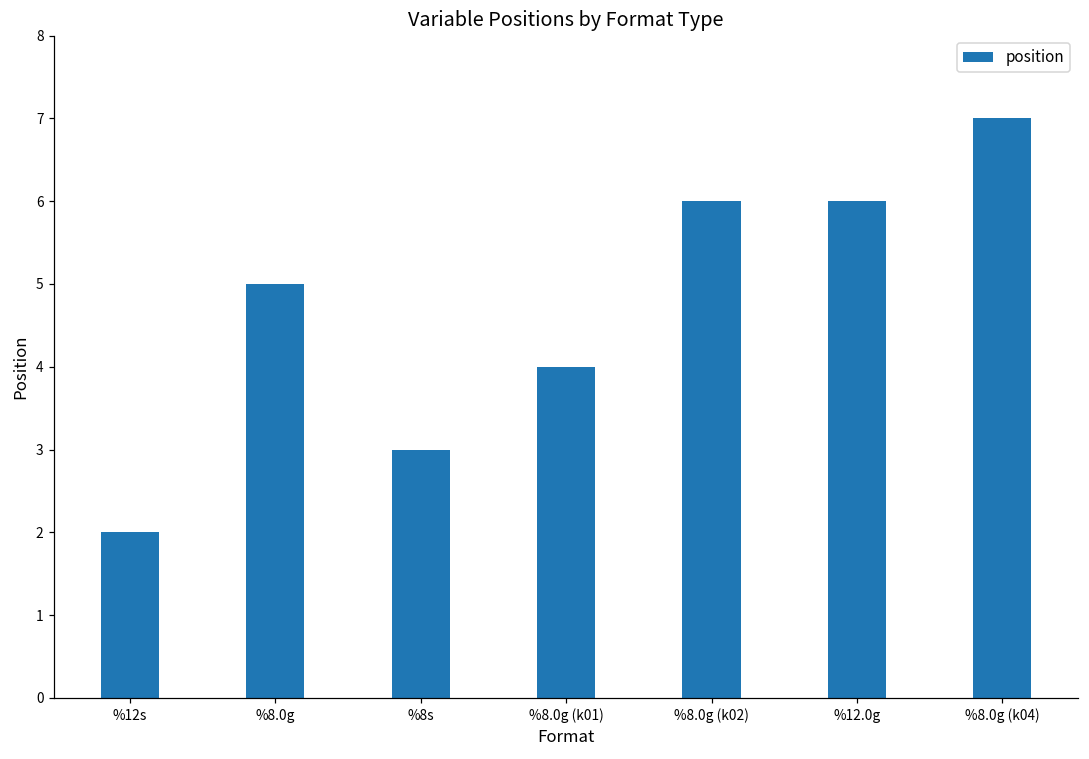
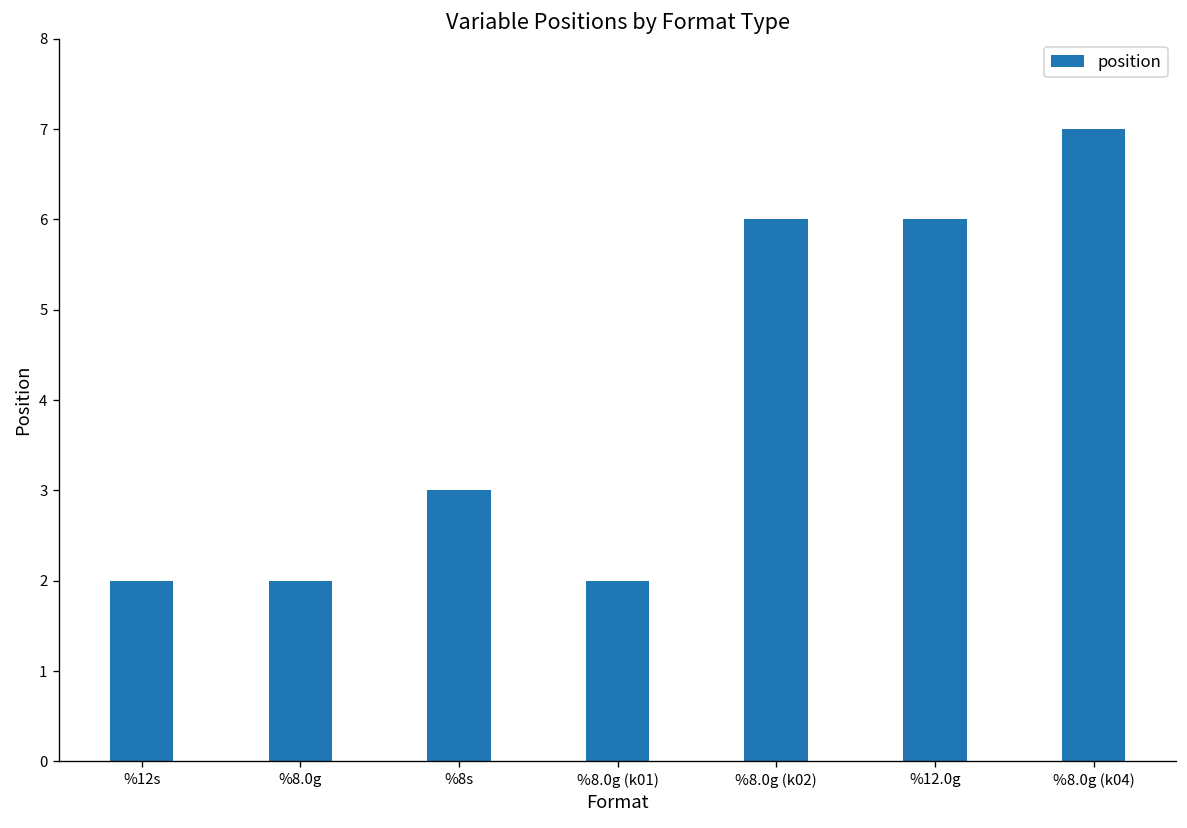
  {
    "%12s": 2,
-   "%8.0g": 5,
+   "%8.0g": 2,
    "%8s": 3,
-   "%8.0g (k01)": 4,
+   "%8.0g (k01)": 2,
    "%8.0g (k02)": 6,
    "%12.0g": 6,
    "%8.0g (k04)": 7
  }
